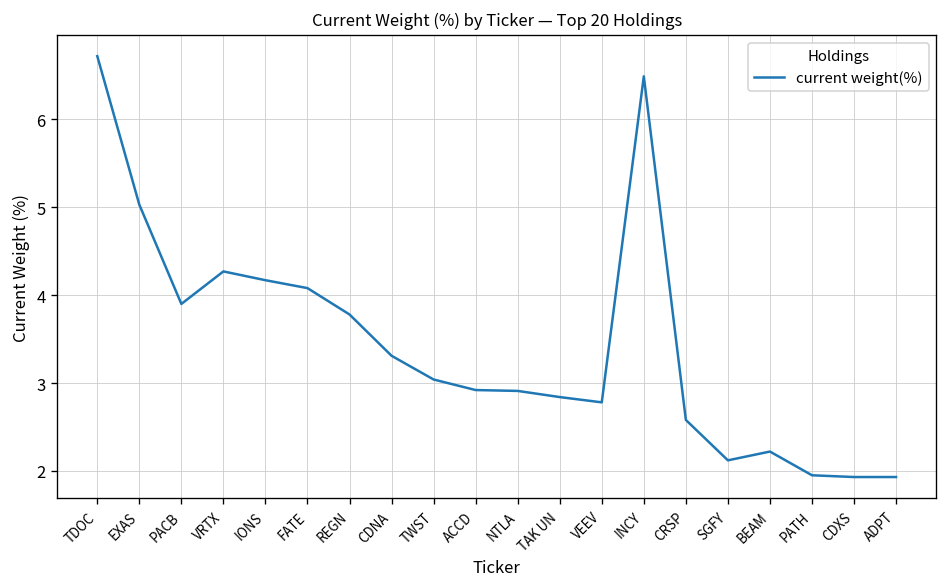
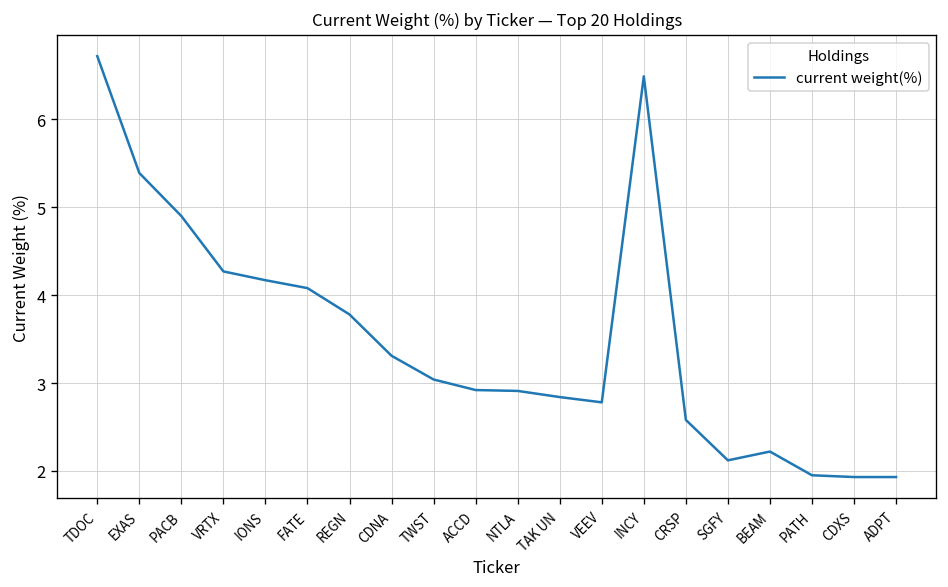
  {
    "TDOC": 6.7,
-   "EXAS": 5.0,
-   "PACB": 3.9,
+   "EXAS": 5.4,
+   "PACB": 4.9,
    "VRTX": 4.3,
    "IONS": 4.2,
    "FATE": 4.1,
    "REGN": 3.8,
    "CDNA": 3.3,
    "TWST": 3.0,
    "ACCD": 2.9,
    "NTLA": 2.9,
    "TAK UN": 2.8,
    "VEEV": 2.8,
    "INCY": 6.5,
    "CRSP": 2.6,
    "SGFY": 2.1,
    "BEAM": 2.2,
    "PATH": 2.0,
    "CDXS": 1.9,
    "ADPT": 1.9
  }
